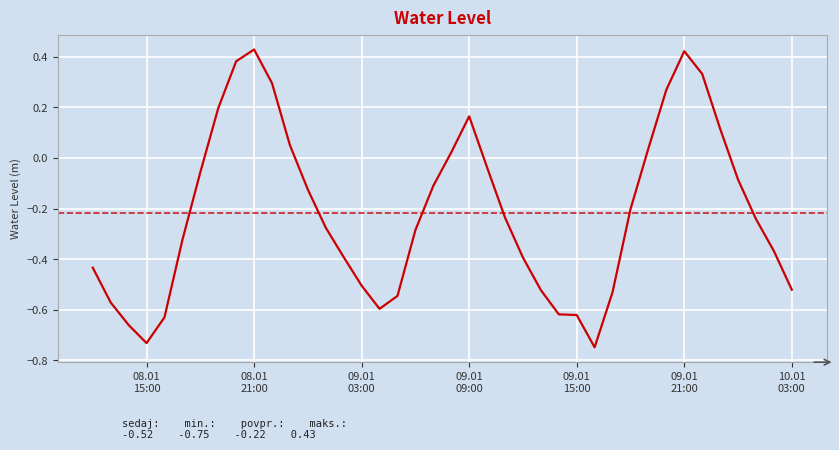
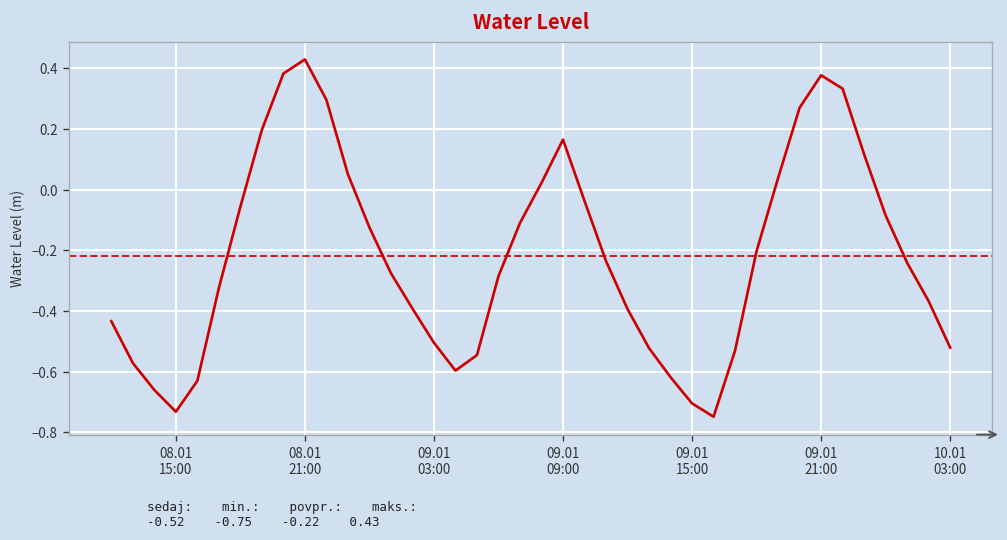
  {
    "08.01 15:00": -0.73,
    "08.01 21:00": 0.43,
    "09.01 03:00": -0.50,
    "09.01 09:00": 0.16,
-   "09.01 15:00": -0.62,
-   "09.01 21:00": 0.42,
+   "09.01 15:00": -0.70,
+   "09.01 21:00": 0.38,
    "10.01 03:00": -0.52
  }
